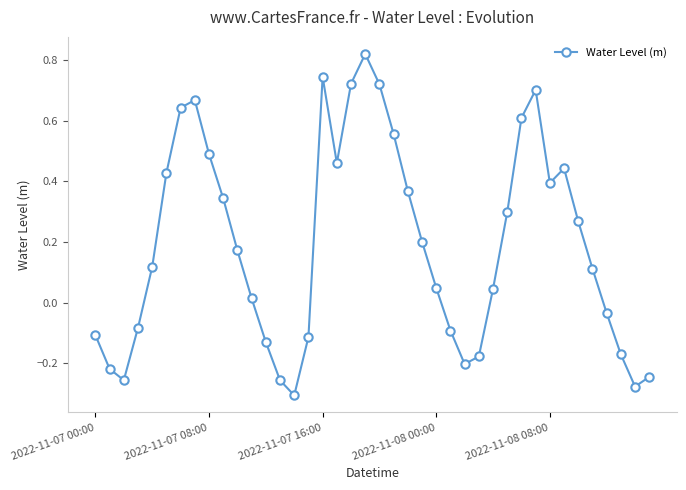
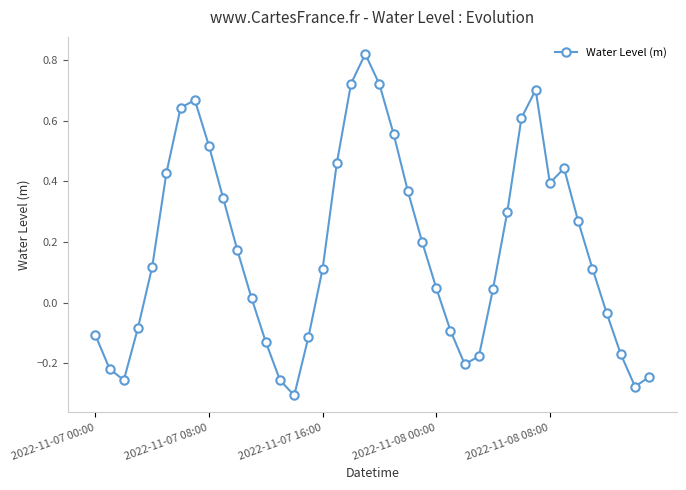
  {
    "2022-11-07 00:00": -0.11,
-   "2022-11-07 08:00": 0.49,
-   "2022-11-07 16:00": 0.74,
+   "2022-11-07 08:00": 0.52,
+   "2022-11-07 16:00": 0.11,
    "2022-11-08 00:00": 0.05,
    "2022-11-08 08:00": 0.39
  }
